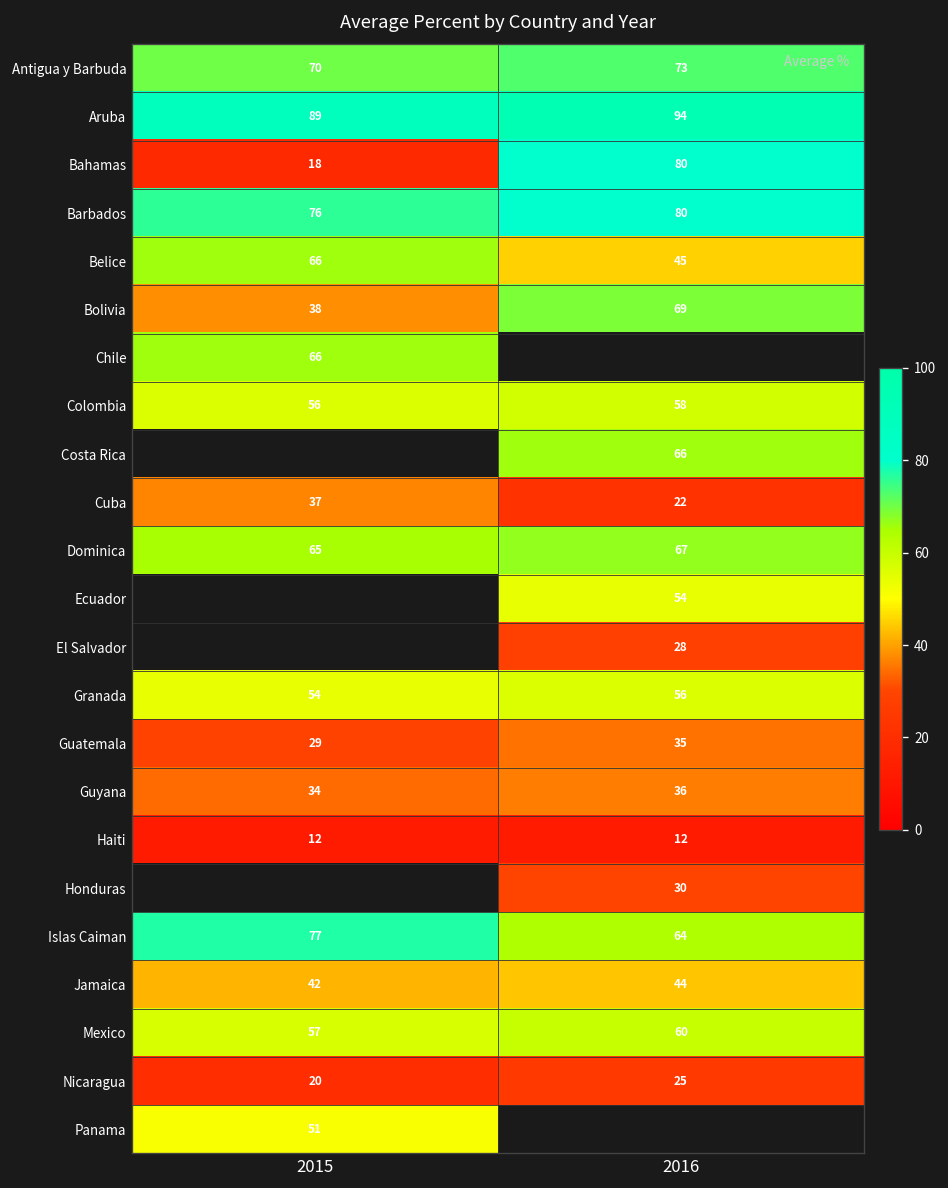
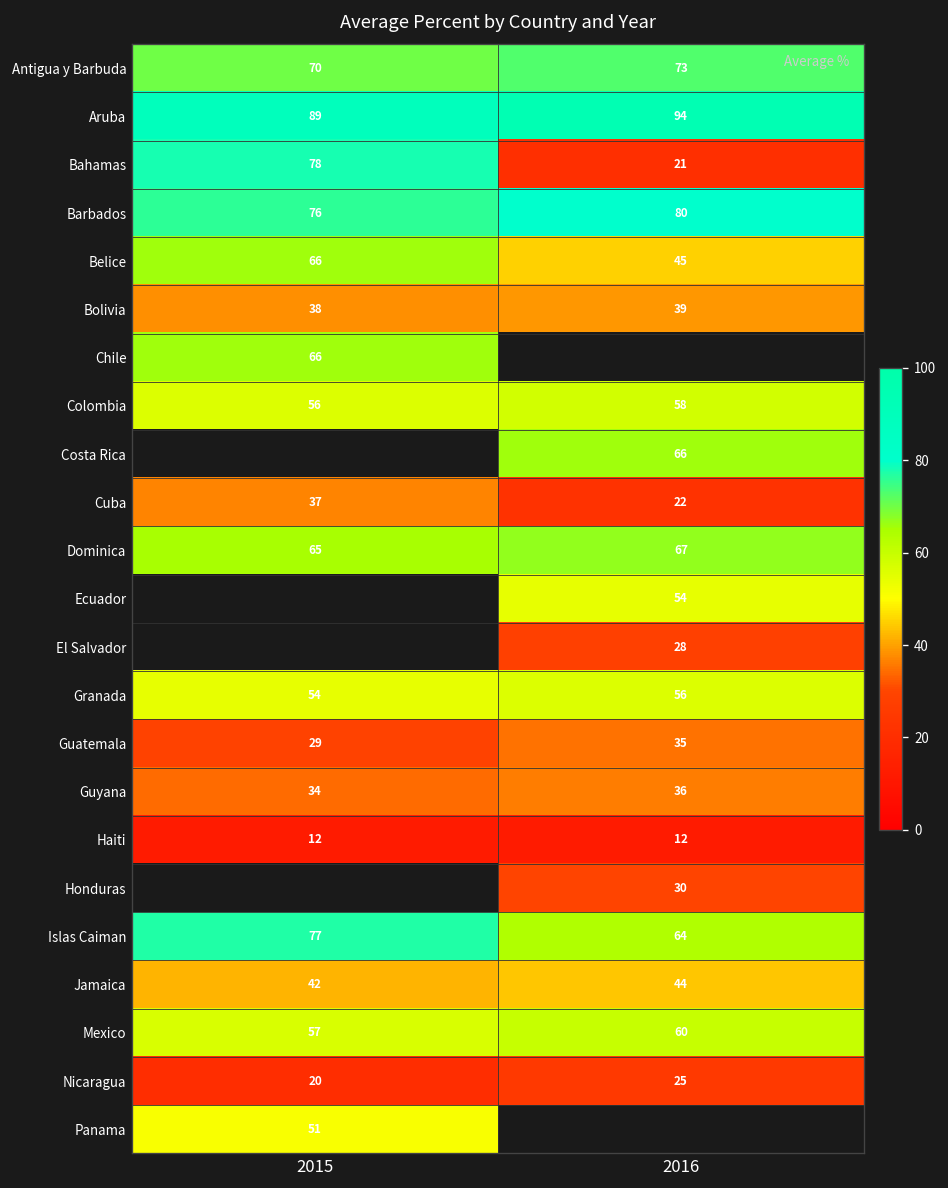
  {
    "Antigua y Barbuda": {
      "2015": 70
    },
    "Aruba": {
      "2015": 89,
      "2016": 94
    },
    "Bahamas": {
-     "2015": 18,
-     "2016": 80
+     "2015": 78,
+     "2016": 21
    },
    "Barbados": {
      "2015": 76,
      "2016": 80
    },
    "Belice": {
      "2015": 66,
      "2016": 45
    },
    "Bolivia": {
      "2015": 38,
-     "2016": 69
+     "2016": 39
    },
    "Chile": {
      "2015": 66
    },
    "Colombia": {
      "2015": 56,
      "2016": 58
    },
    "Costa Rica": {
      "2016": 66
    },
    "Cuba": {
      "2015": 37,
      "2016": 22
    },
    "Dominica": {
      "2015": 65,
      "2016": 67
    },
    "Ecuador": {
      "2016": 54
    },
    "El Salvador": {
      "2016": 28
    },
    "Granada": {
      "2015": 54,
      "2016": 56
    },
    "Guatemala": {
      "2015": 29,
      "2016": 35
    },
    "Guyana": {
      "2015": 34,
      "2016": 36
    },
    "Haiti": {
      "2015": 12,
      "2016": 12
    },
    "Honduras": {
      "2016": 30
    },
    "Islas Caiman": {
      "2015": 77,
      "2016": 64
    },
    "Jamaica": {
      "2015": 42,
      "2016": 44
    },
    "Mexico": {
      "2015": 57,
      "2016": 60
    },
    "Nicaragua": {
      "2015": 20,
      "2016": 25
    },
    "Panama": {
      "2015": 51
    }
  }
